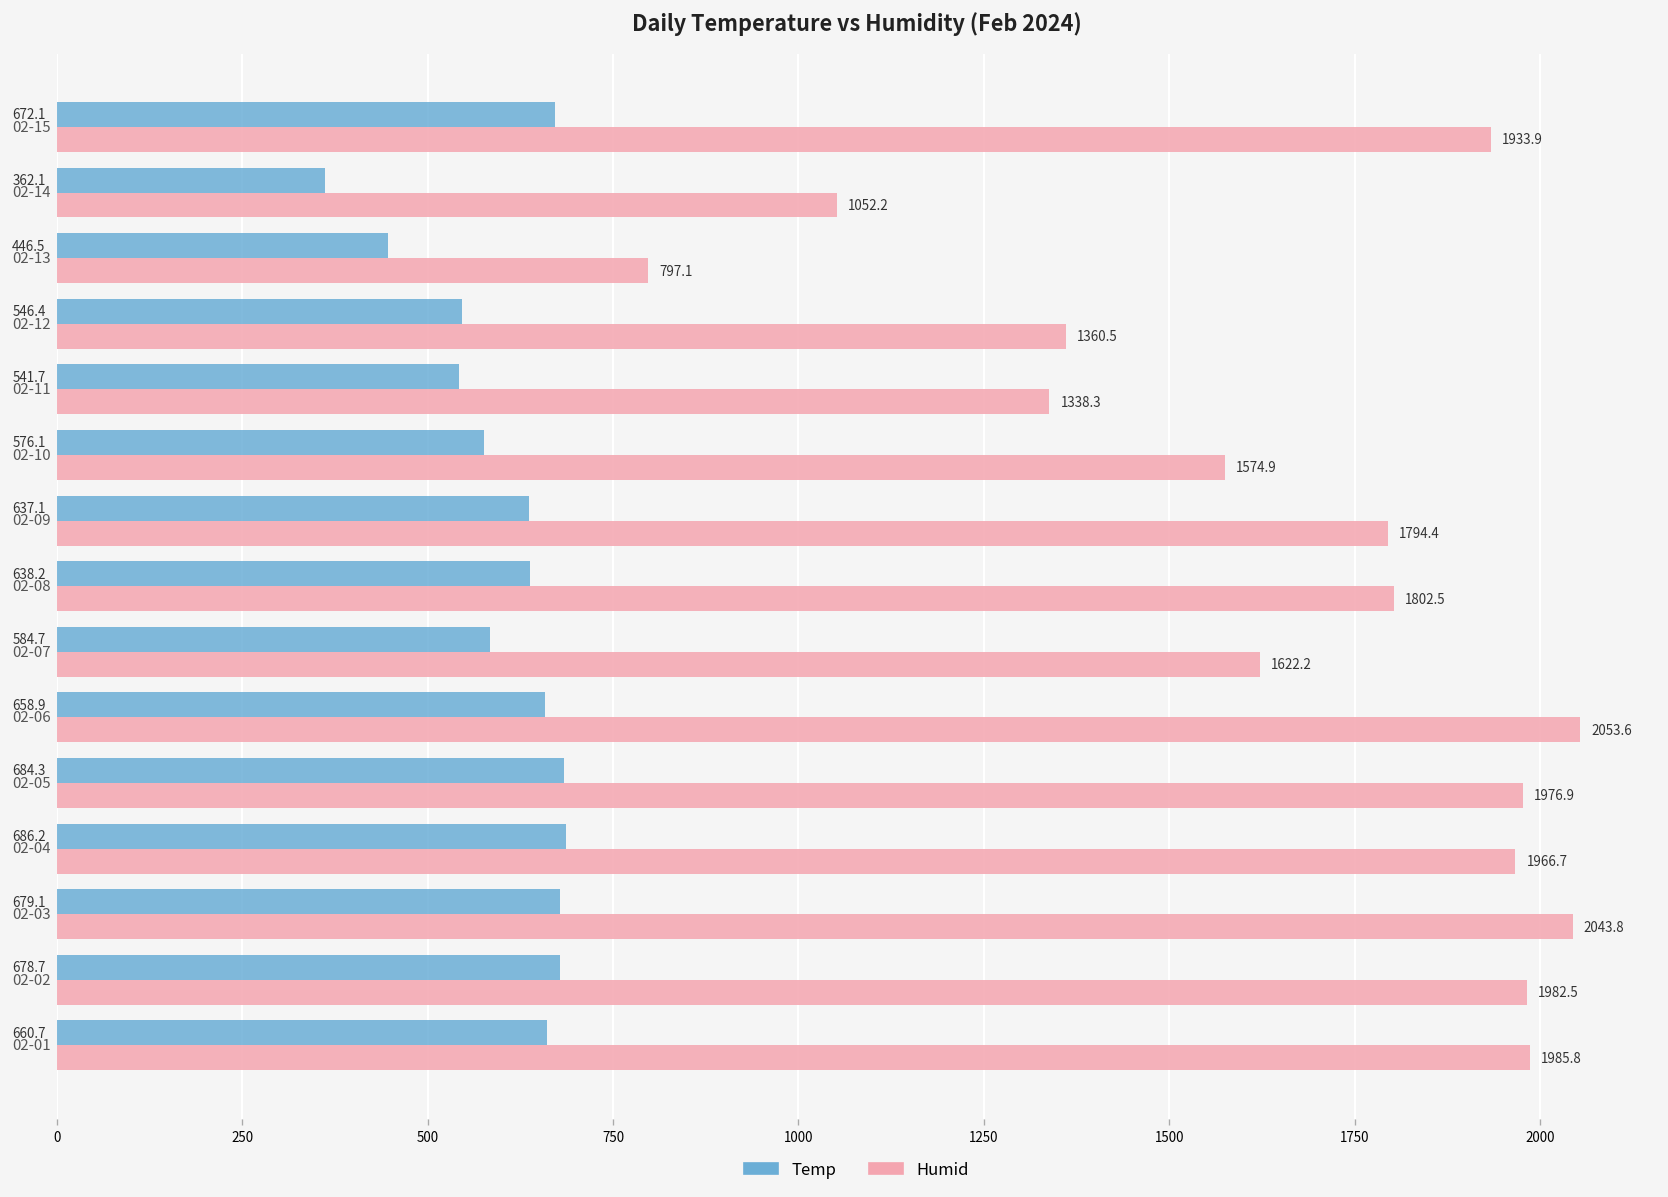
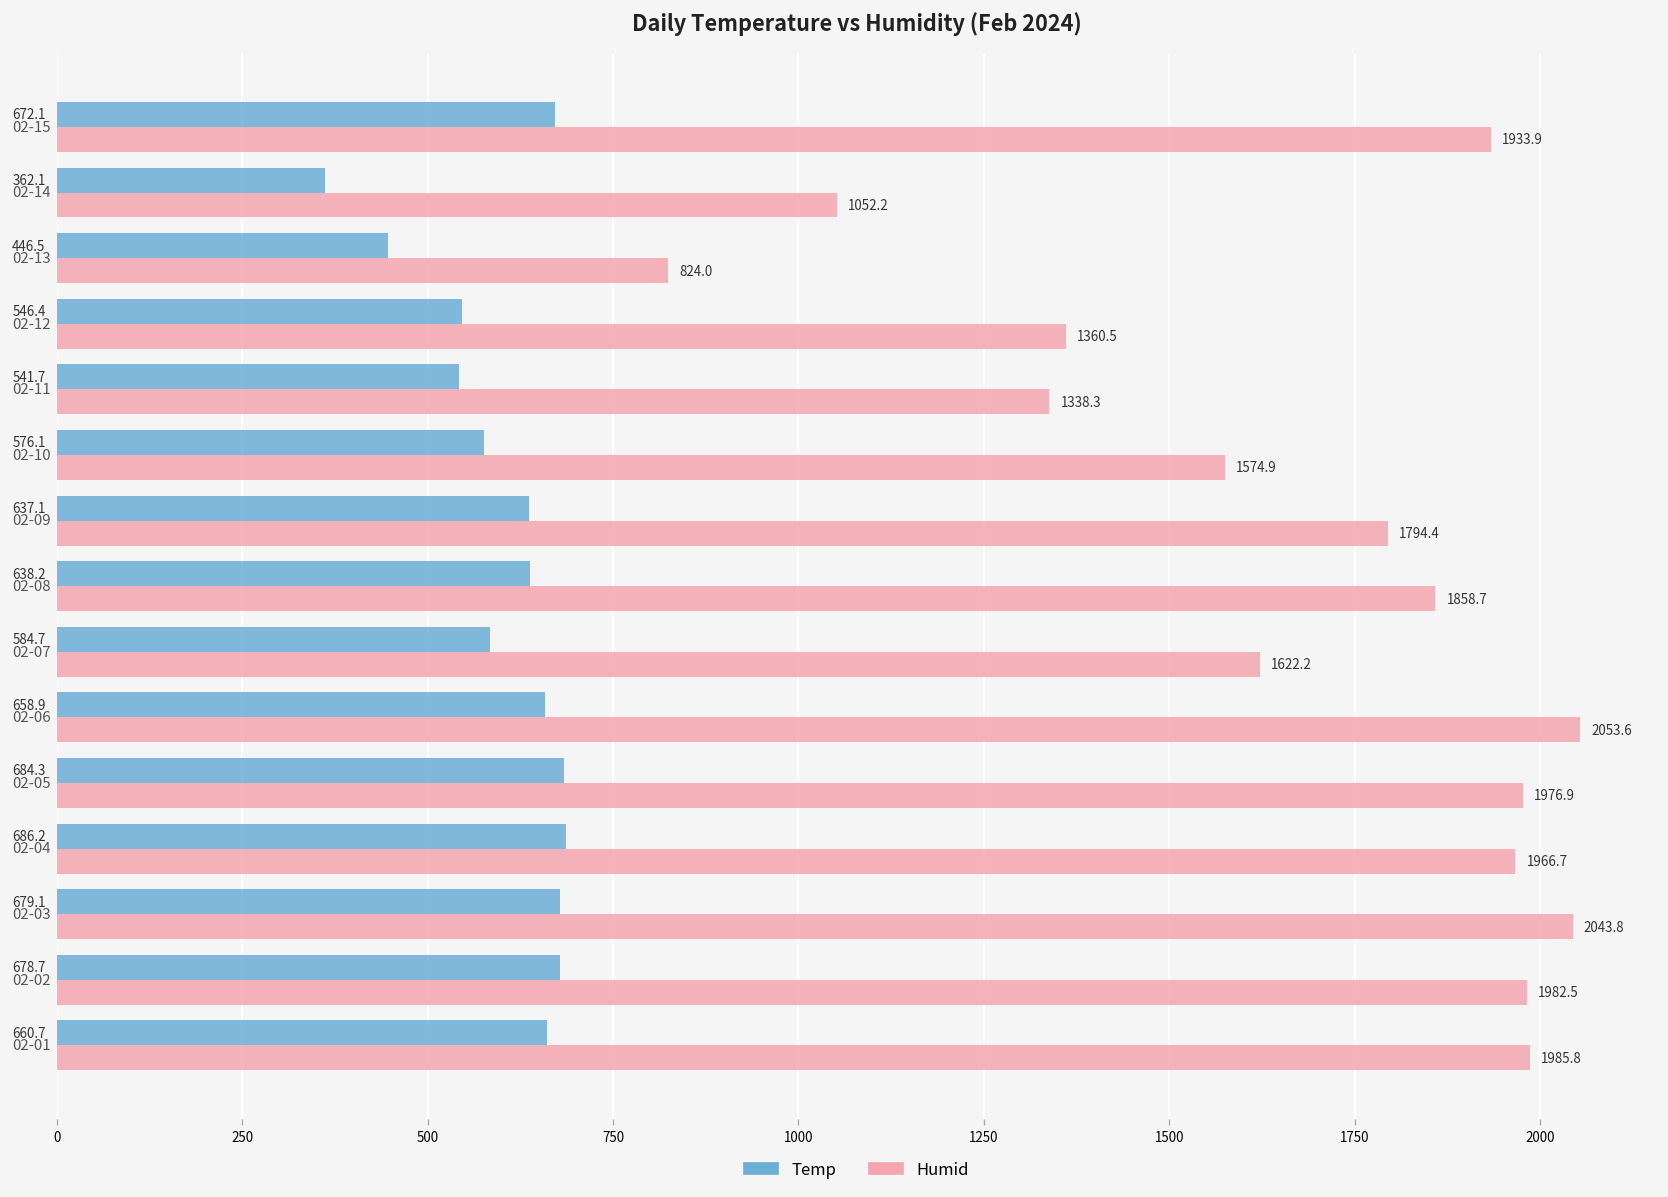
  {
    "Temp": {
      "02-15": 670,
      "02-14": 360,
      "02-13": 450,
      "02-12": 550,
      "02-11": 540,
      "02-10": 580,
      "02-09": 640,
      "02-08": 640,
      "02-07": 580,
      "02-06": 660,
      "02-05": 680,
      "02-04": 690,
      "02-03": 680,
      "02-02": 680,
      "02-01": 660
    },
    "Humid": {
      "02-15": 1933.9,
      "02-14": 1052.2,
-     "02-13": 797.1,
+     "02-13": 824.0,
      "02-12": 1360.5,
      "02-11": 1338.3,
      "02-10": 1574.9,
      "02-09": 1794.4,
-     "02-08": 1802.5,
+     "02-08": 1858.7,
      "02-07": 1622.2,
      "02-06": 2053.6,
      "02-05": 1976.9,
      "02-04": 1966.7,
      "02-03": 2043.8,
      "02-02": 1982.5,
      "02-01": 1985.8
    }
  }
